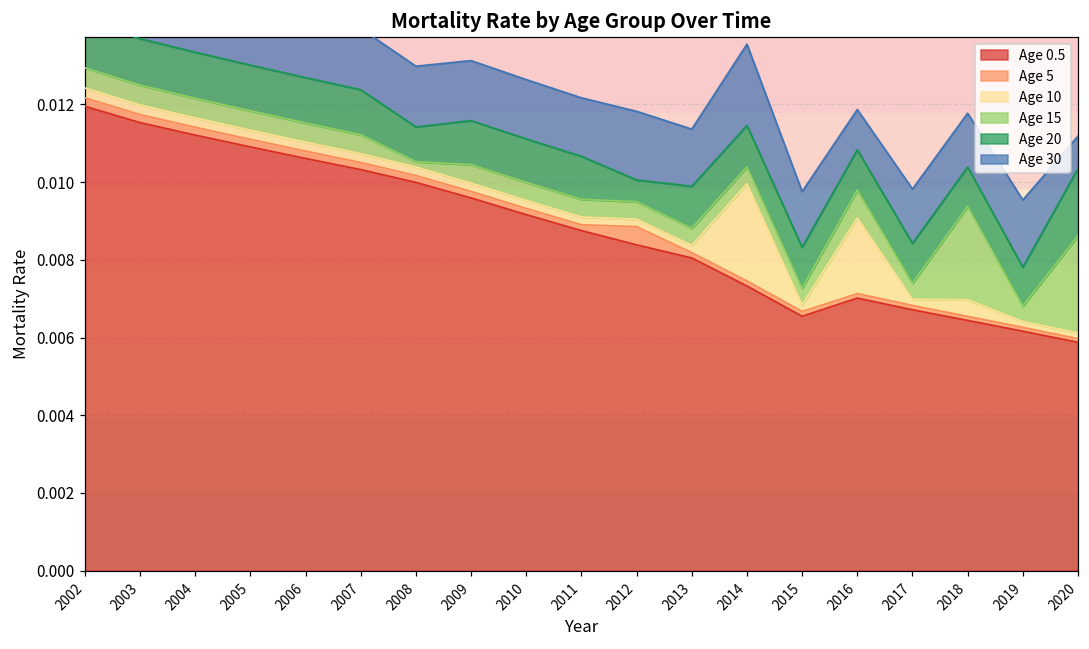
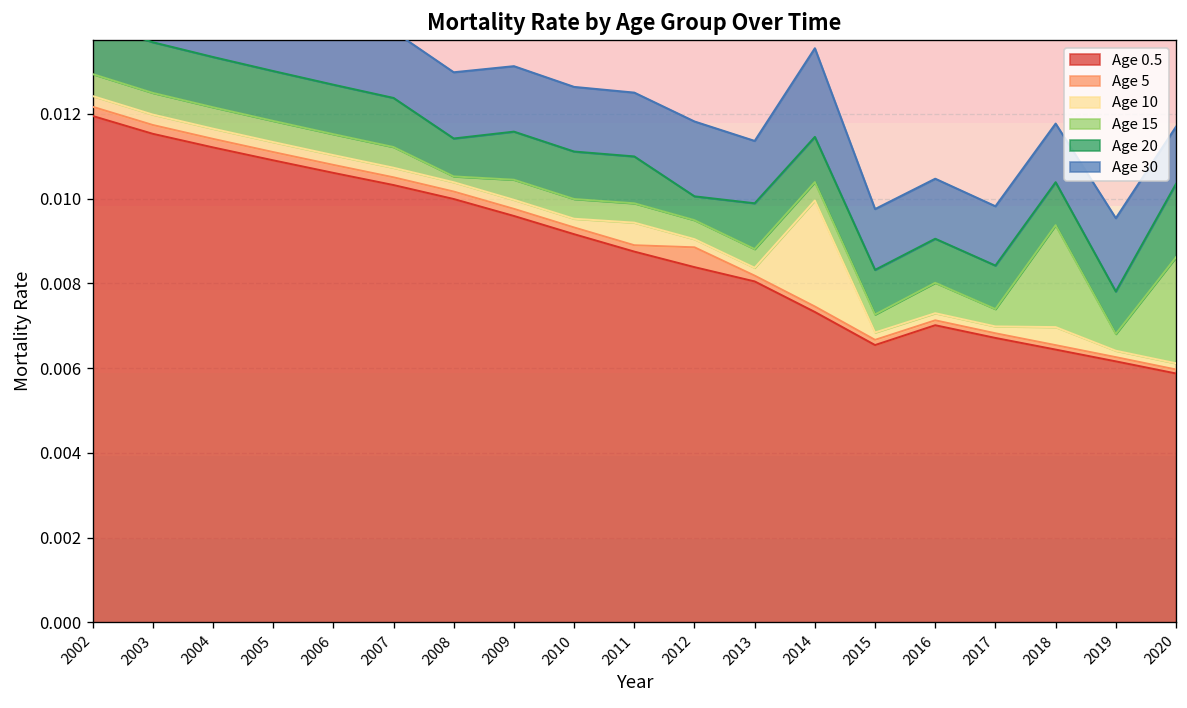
  {
    "Age 0.5": {
      "2002": 0.0120,
      "2003": 0.0115,
      "2004": 0.0112,
      "2005": 0.0109,
      "2006": 0.0106,
      "2007": 0.0103,
      "2008": 0.0100,
      "2009": 0.0096,
      "2010": 0.0092,
      "2011": 0.0088,
      "2012": 0.0084,
      "2013": 0.0080,
      "2014": 0.0073,
      "2015": 0.0065,
      "2016": 0.0070,
      "2017": 0.0067,
      "2018": 0.0064,
      "2019": 0.0062,
      "2020": 0.0059
    },
    "Age 5": {
      "2002": 0.0002,
      "2003": 0.0002,
      "2004": 0.0002,
      "2005": 0.0002,
      "2006": 0.0002,
      "2007": 0.0002,
      "2008": 0.0002,
      "2009": 0.0002,
      "2010": 0.0002,
      "2011": 0.0002,
      "2012": 0.0005,
      "2013": 0.0001,
      "2014": 0.0001,
      "2015": 0.0001,
      "2016": 0.0001,
      "2017": 0.0001,
      "2018": 0.0001,
      "2019": 0.0001,
      "2020": 0.0001
    },
    "Age 10": {
      "2002": 0.0003,
      "2003": 0.0002,
      "2004": 0.0002,
      "2005": 0.0002,
      "2006": 0.0002,
      "2007": 0.0002,
      "2008": 0.0002,
      "2009": 0.0002,
      "2010": 0.0002,
-     "2011": 0.0002,
+     "2011": 0.0005,
      "2012": 0.0002,
      "2013": 0.0002,
      "2014": 0.0025,
      "2015": 0.0002,
-     "2016": 0.0019,
+     "2016": 0.0002,
      "2017": 0.0002,
      "2018": 0.0004,
      "2019": 0.0002,
      "2020": 0.0001
    },
    "Age 15": {
      "2002": 0.0005,
      "2003": 0.0005,
      "2004": 0.0005,
      "2005": 0.0005,
      "2006": 0.0005,
      "2007": 0.0005,
      "2008": 0.0001,
      "2009": 0.0005,
      "2010": 0.0005,
      "2011": 0.0005,
      "2012": 0.0004,
      "2013": 0.0004,
      "2014": 0.0004,
      "2015": 0.0004,
      "2016": 0.0007,
      "2017": 0.0004,
      "2018": 0.0024,
      "2019": 0.0004,
      "2020": 0.0025
    },
    "Age 20": {
      "2003": 0.0012,
      "2004": 0.0012,
      "2005": 0.0012,
      "2006": 0.0012,
      "2007": 0.0012,
      "2008": 0.0009,
      "2009": 0.0011,
      "2010": 0.0011,
      "2011": 0.0011,
      "2012": 0.0006,
      "2013": 0.0011,
      "2014": 0.0011,
      "2015": 0.0011,
      "2016": 0.0010,
      "2017": 0.0010,
      "2018": 0.0010,
      "2019": 0.0010,
      "2020": 0.0017
    },
    "Age 30": {
      "2008": 0.0016,
      "2009": 0.0015,
      "2010": 0.0015,
      "2011": 0.0015,
      "2012": 0.0018,
      "2013": 0.0015,
      "2014": 0.0021,
      "2015": 0.0014,
-     "2016": 0.0010,
+     "2016": 0.0014,
      "2017": 0.0014,
      "2018": 0.0014,
      "2019": 0.0017,
-     "2020": 0.0008
+     "2020": 0.0013
    }
  }
